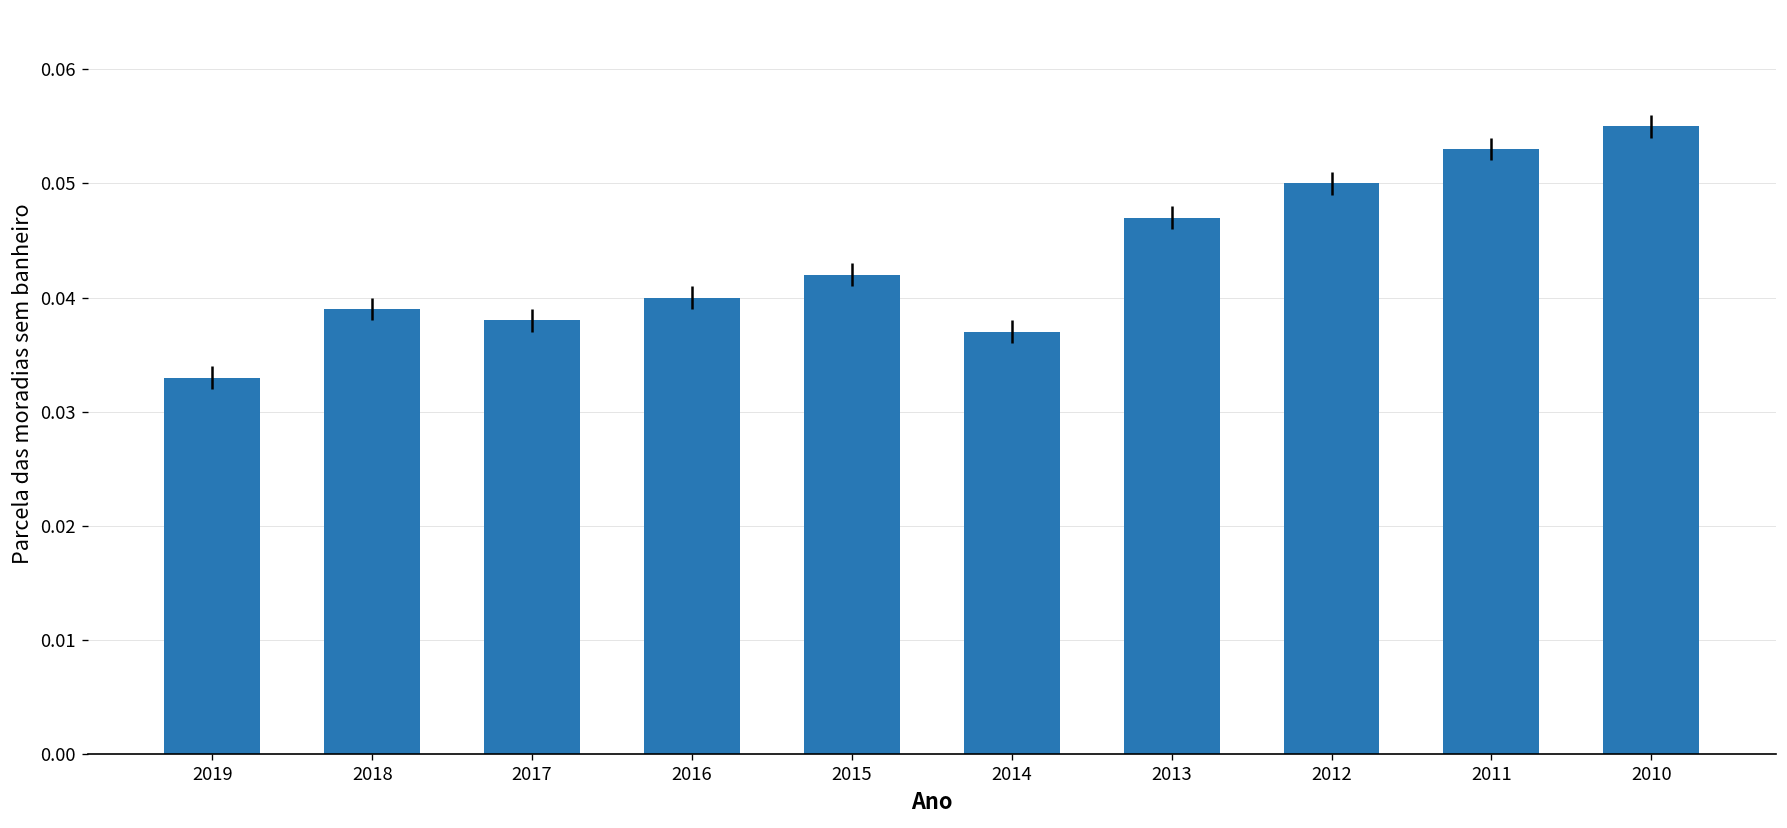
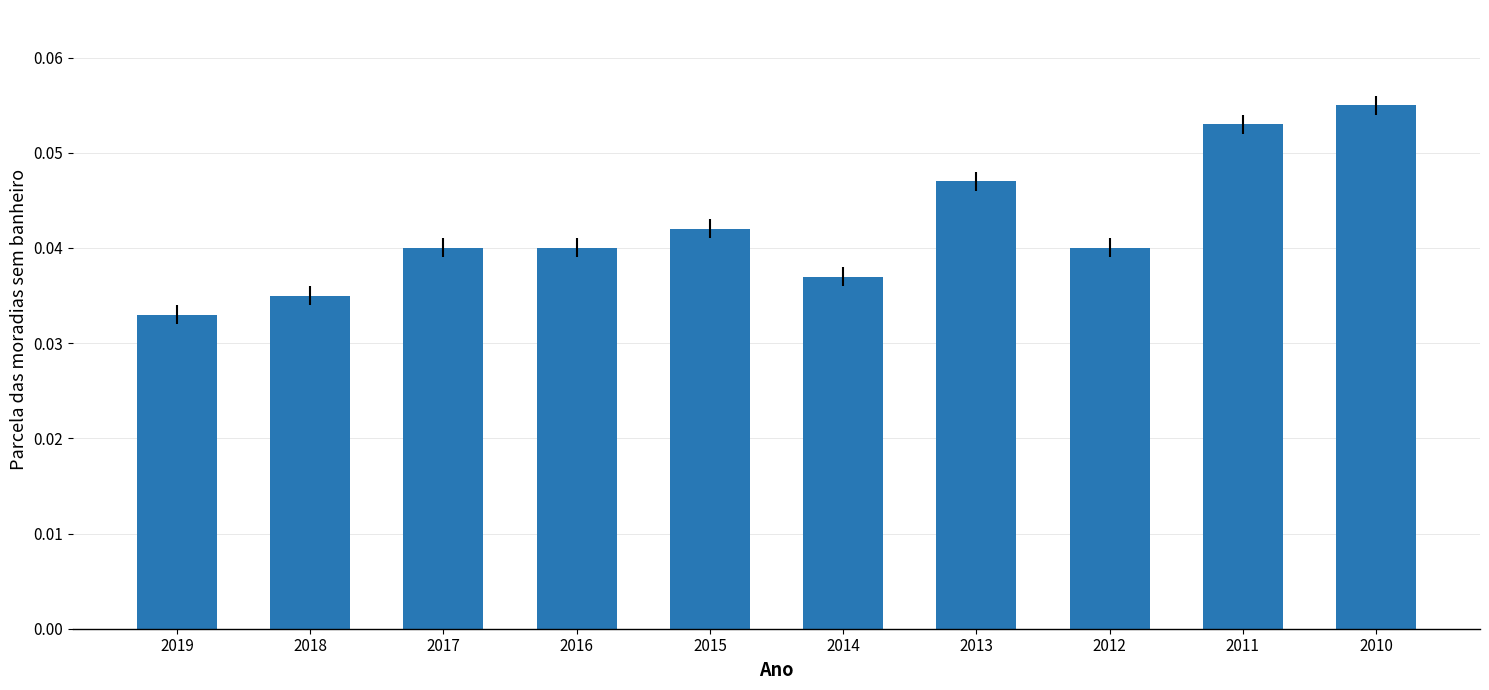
  {
    "2019": 0.033,
-   "2018": 0.039,
-   "2017": 0.038,
+   "2018": 0.035,
+   "2017": 0.040,
    "2016": 0.040,
    "2015": 0.042,
    "2014": 0.037,
    "2013": 0.047,
-   "2012": 0.05,
+   "2012": 0.04,
    "2011": 0.053,
    "2010": 0.055
  }
